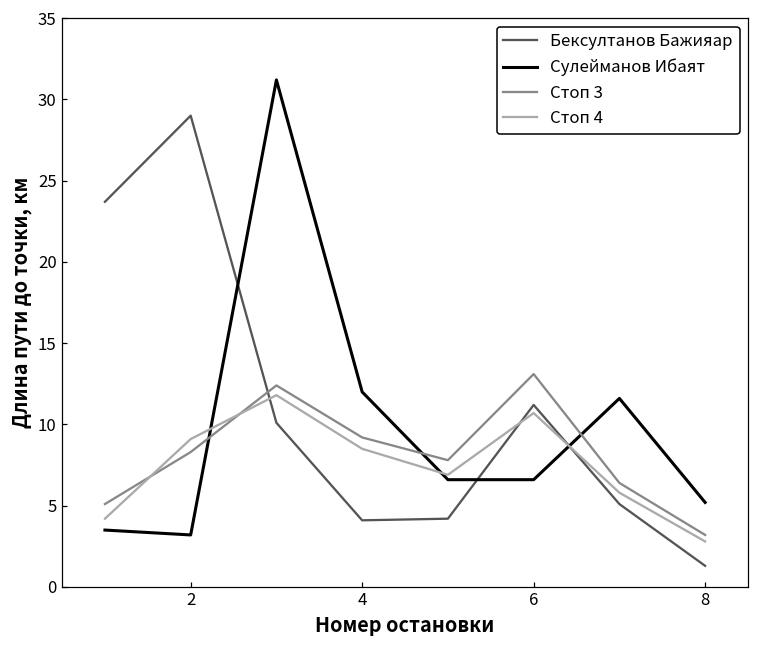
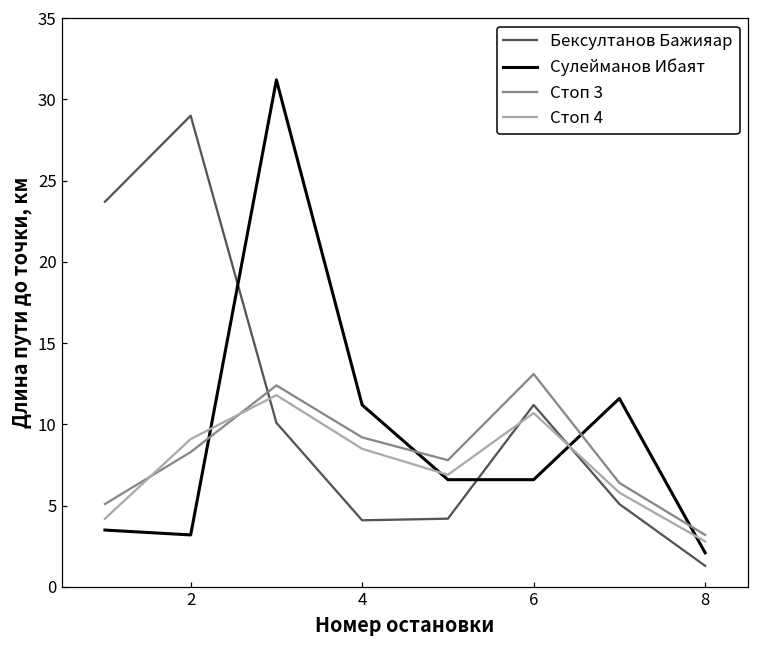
  {
    "Бексултанов Бажияар": {
      "2": 29.0,
      "4": 4.1,
      "6": 11.2,
      "8": 1.3
    },
    "Сулейманов Ибаят": {
      "2": 3.2,
-     "4": 12.0,
+     "4": 11.2,
      "6": 6.6,
-     "8": 5.2
+     "8": 2.1
    }
  }
